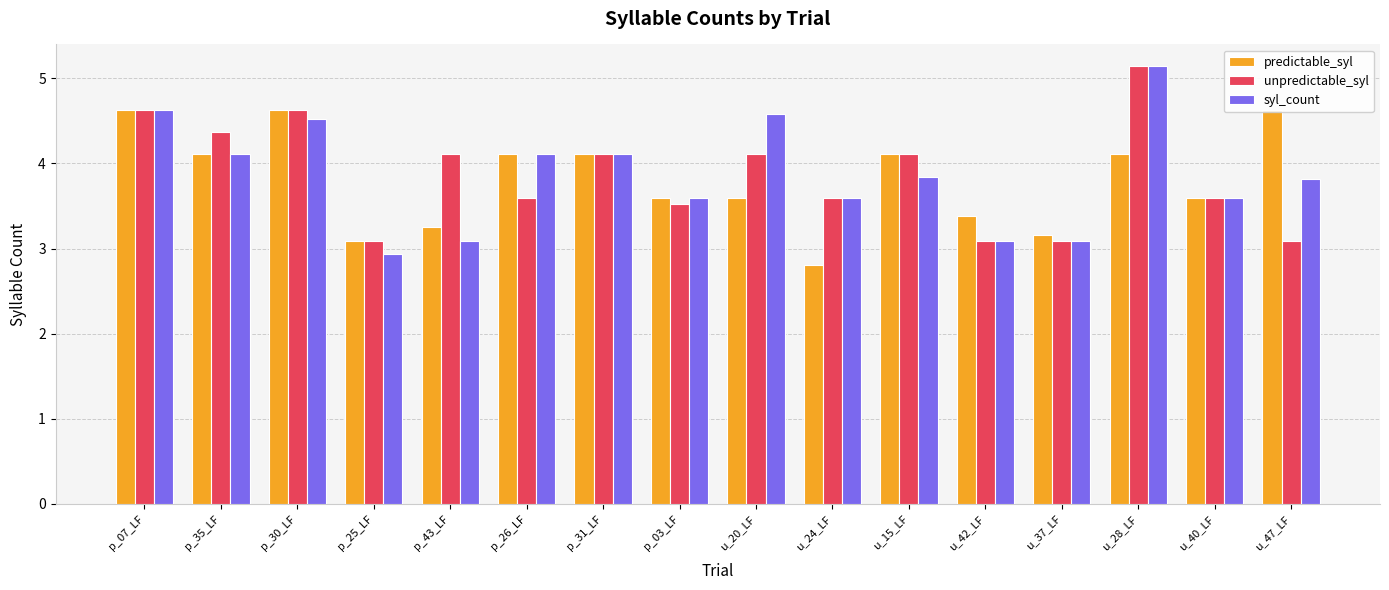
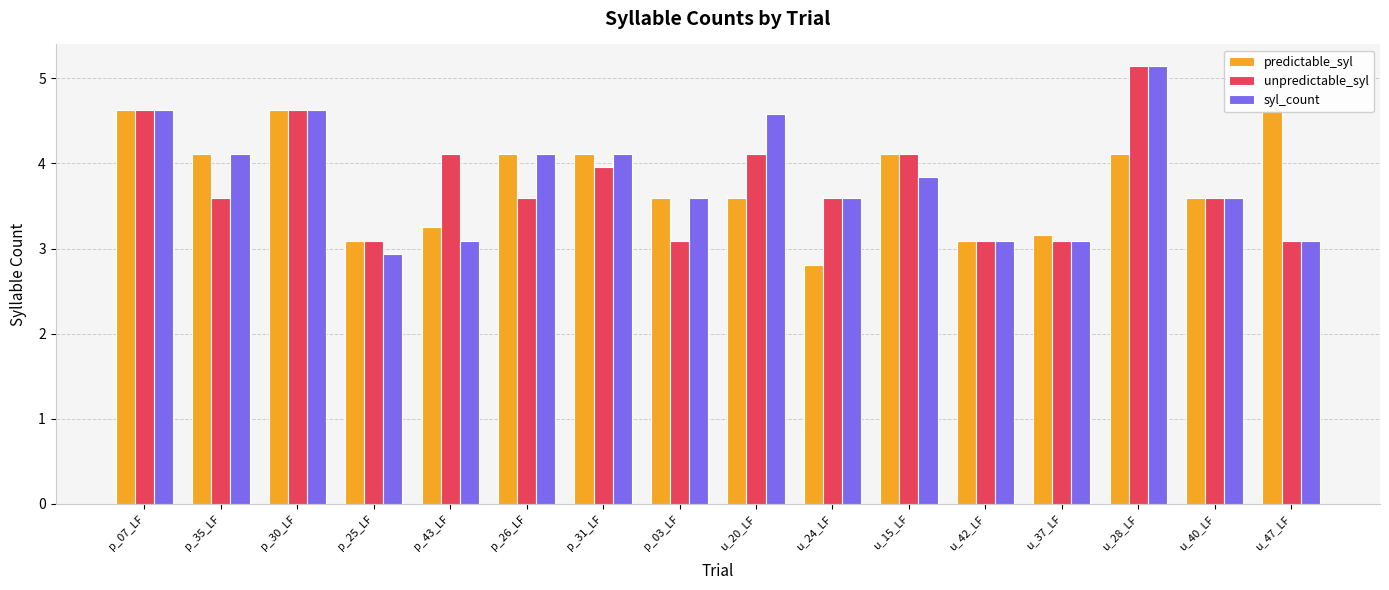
  {
    "predictable_syl": {
      "p_07_LF": 4.6,
      "p_35_LF": 4.1,
      "p_30_LF": 4.6,
      "p_25_LF": 3.1,
      "p_43_LF": 3.2,
      "p_26_LF": 4.1,
      "p_31_LF": 4.1,
      "p_03_LF": 3.6,
      "u_20_LF": 3.6,
      "u_24_LF": 2.8,
      "u_15_LF": 4.1,
-     "u_42_LF": 3.4,
+     "u_42_LF": 3.1,
      "u_37_LF": 3.2,
      "u_28_LF": 4.1,
      "u_40_LF": 3.6
    },
    "unpredictable_syl": {
      "p_07_LF": 4.6,
-     "p_35_LF": 4.4,
+     "p_35_LF": 3.6,
      "p_30_LF": 4.6,
      "p_25_LF": 3.1,
      "p_43_LF": 4.1,
      "p_26_LF": 3.6,
-     "p_31_LF": 4.1,
-     "p_03_LF": 3.5,
+     "p_31_LF": 4.0,
+     "p_03_LF": 3.1,
      "u_20_LF": 4.1,
      "u_24_LF": 3.6,
      "u_15_LF": 4.1,
      "u_42_LF": 3.1,
      "u_37_LF": 3.1,
      "u_28_LF": 5.1,
      "u_40_LF": 3.6,
      "u_47_LF": 3.1
    },
    "syl_count": {
      "p_07_LF": 4.6,
      "p_35_LF": 4.1,
-     "p_30_LF": 4.5,
+     "p_30_LF": 4.6,
      "p_25_LF": 2.9,
      "p_43_LF": 3.1,
      "p_26_LF": 4.1,
      "p_31_LF": 4.1,
      "p_03_LF": 3.6,
      "u_20_LF": 4.6,
      "u_24_LF": 3.6,
      "u_15_LF": 3.8,
      "u_42_LF": 3.1,
      "u_37_LF": 3.1,
      "u_28_LF": 5.1,
      "u_40_LF": 3.6,
-     "u_47_LF": 3.8
+     "u_47_LF": 3.1
    }
  }
